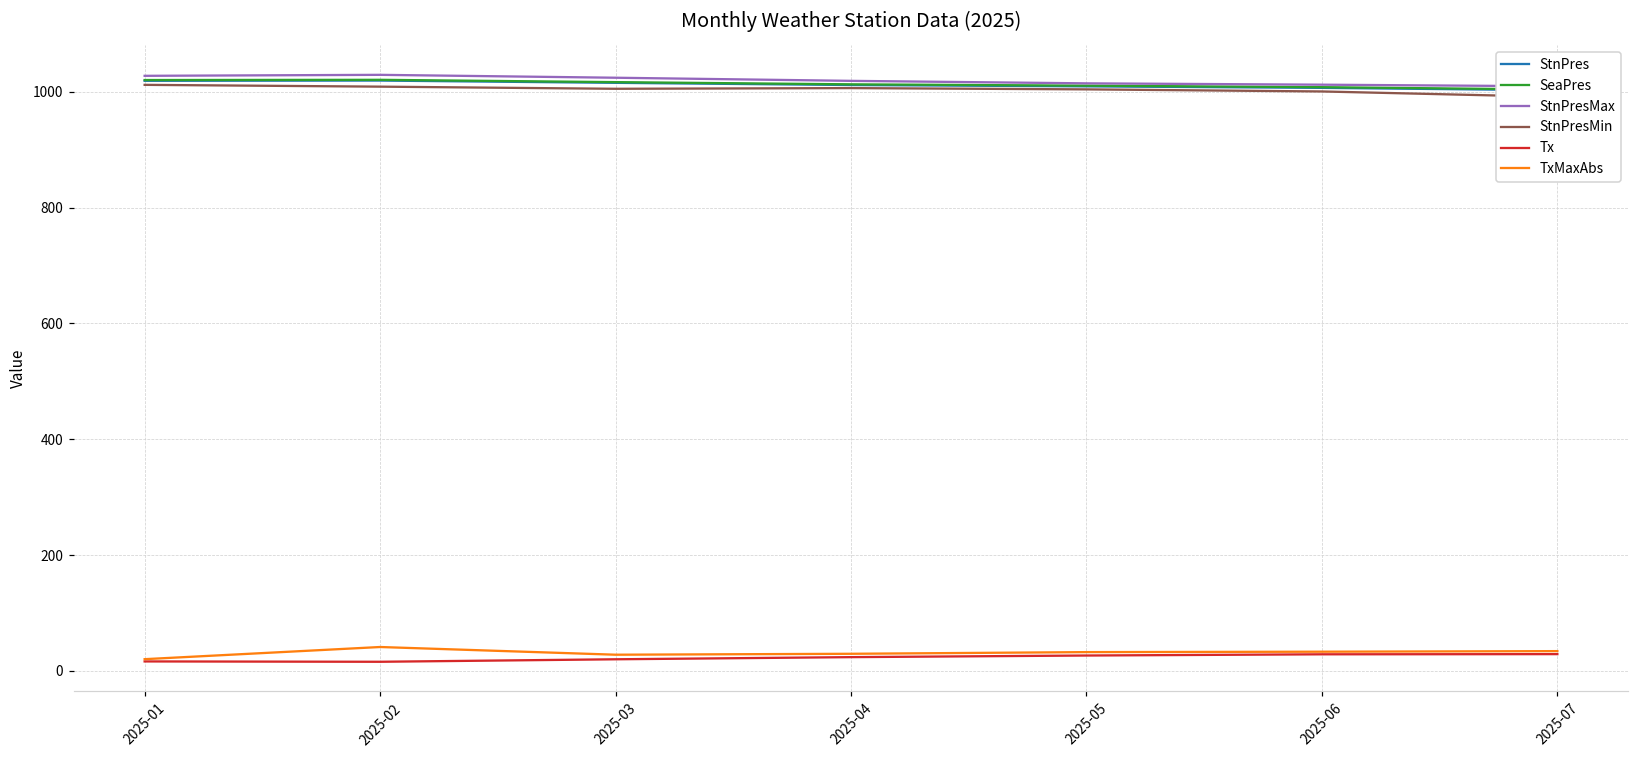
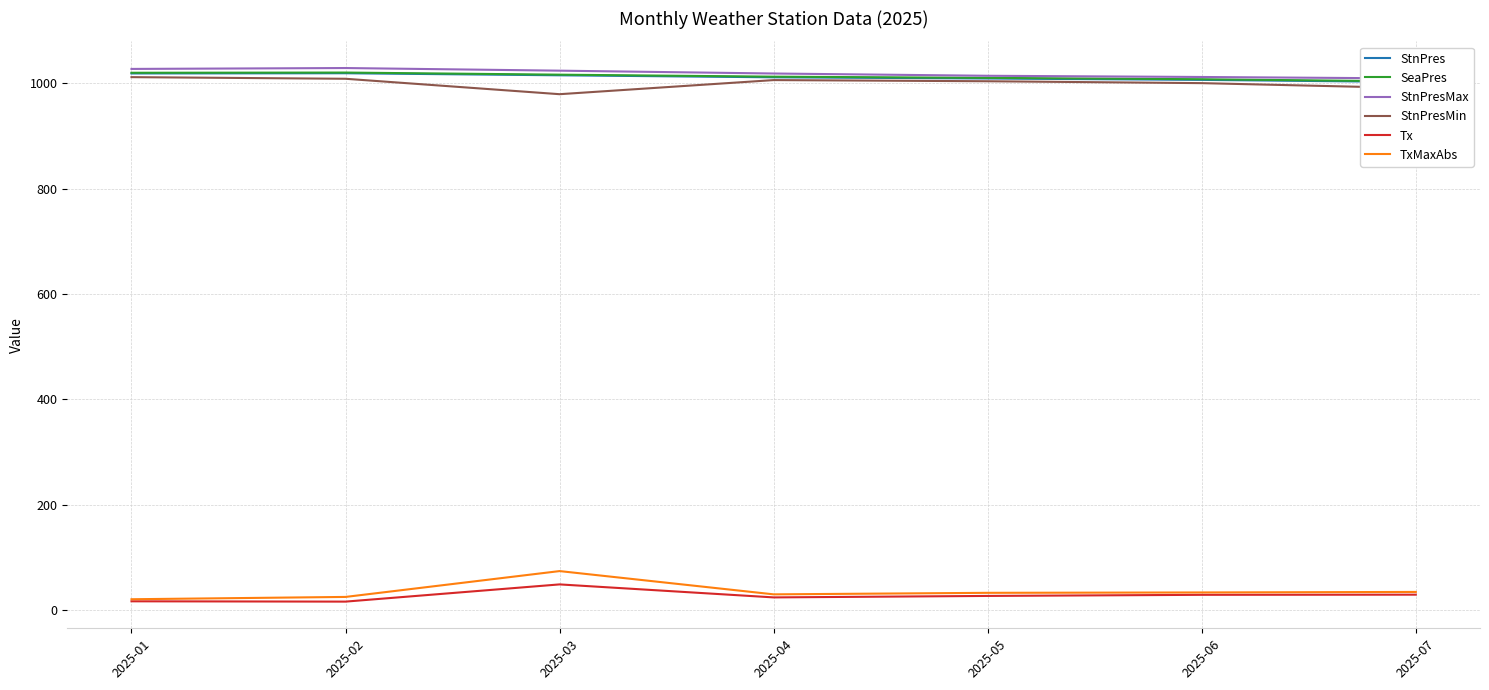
  {
    "StnPresMax": {
      "2025-01": 1030,
      "2025-02": 1030,
      "2025-03": 1020,
      "2025-04": 1020
    },
    "StnPresMin": {
      "2025-01": 1010,
      "2025-02": 1010,
-     "2025-03": 1010,
+     "2025-03": 980,
      "2025-04": 1010,
      "2025-05": 1000,
      "2025-06": 1000
    },
    "Tx": {
      "2025-02": 20,
-     "2025-03": 20,
+     "2025-03": 50,
      "2025-04": 20,
      "2025-05": 30,
      "2025-07": 30
    },
    "TxMaxAbs": {
-     "2025-02": 40,
-     "2025-03": 30,
+     "2025-02": 20,
+     "2025-03": 70,
      "2025-04": 30,
      "2025-05": 30,
      "2025-07": 30
    }
  }
